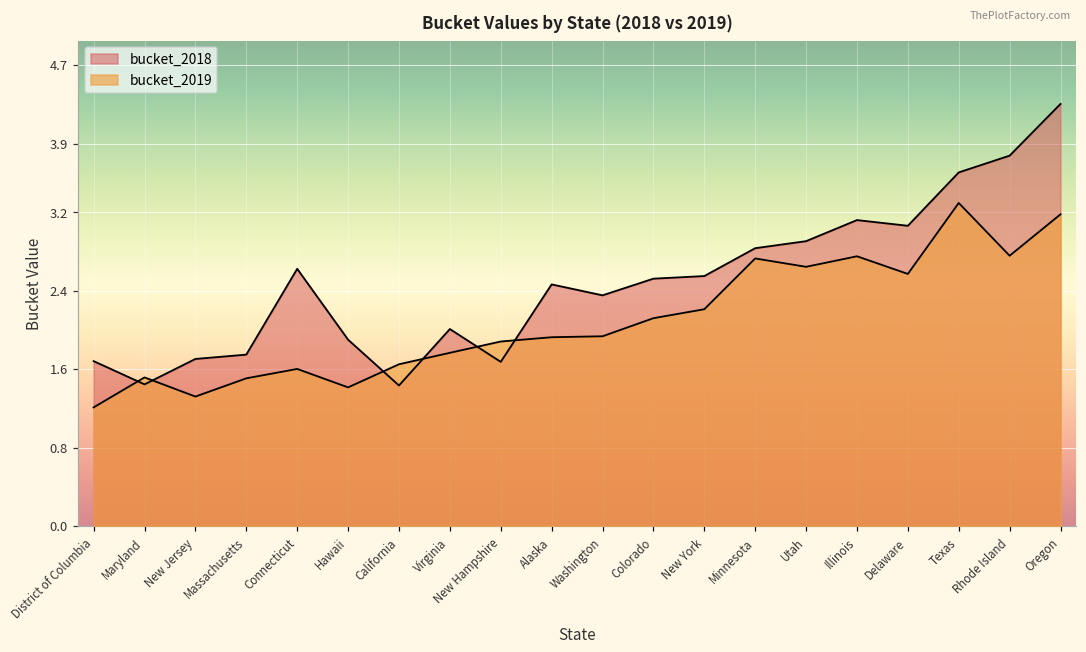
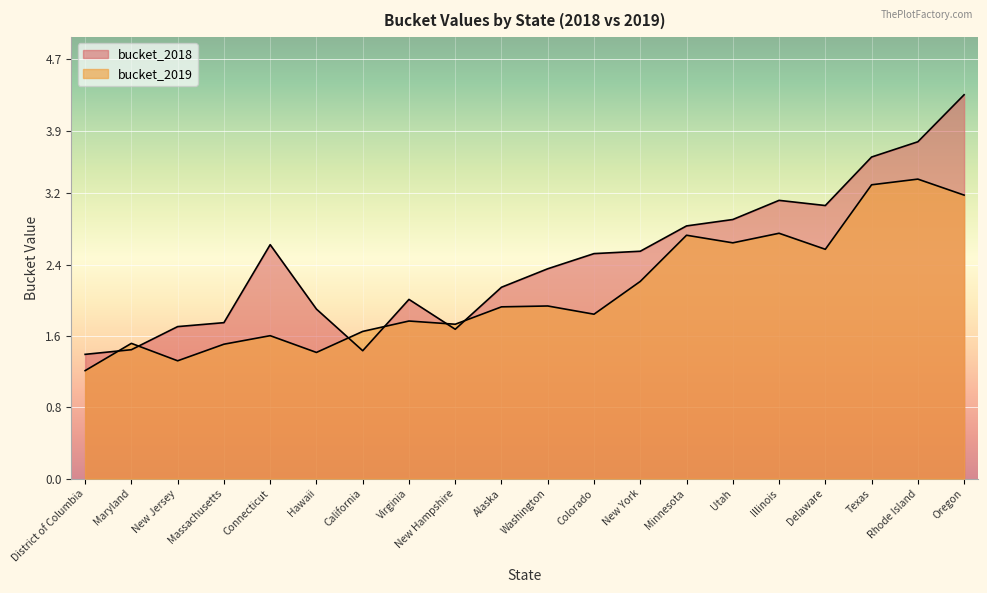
  {
    "bucket_2018": {
-     "District of Columbia": 1.7,
+     "District of Columbia": 1.4,
      "Maryland": 1.4,
      "New Jersey": 1.7,
      "Massachusetts": 1.7,
      "Connecticut": 2.6,
      "Hawaii": 1.9,
      "California": 1.4,
      "Virginia": 2.0,
      "New Hampshire": 1.7,
-     "Alaska": 2.5,
+     "Alaska": 2.1,
      "Washington": 2.4,
      "Colorado": 2.5,
      "New York": 2.5,
      "Minnesota": 2.8,
      "Utah": 2.9,
      "Illinois": 3.1,
      "Delaware": 3.1,
      "Texas": 3.6,
      "Rhode Island": 3.8,
      "Oregon": 4.3
    },
    "bucket_2019": {
      "District of Columbia": 1.2,
      "Maryland": 1.5,
      "New Jersey": 1.3,
      "Massachusetts": 1.5,
      "Connecticut": 1.6,
      "Hawaii": 1.4,
      "California": 1.7,
      "Virginia": 1.8,
-     "New Hampshire": 1.9,
+     "New Hampshire": 1.7,
      "Alaska": 1.9,
      "Washington": 1.9,
-     "Colorado": 2.1,
+     "Colorado": 1.8,
      "New York": 2.2,
      "Minnesota": 2.7,
      "Utah": 2.6,
      "Illinois": 2.8,
      "Delaware": 2.6,
      "Texas": 3.3,
-     "Rhode Island": 2.8,
+     "Rhode Island": 3.4,
      "Oregon": 3.2
    }
  }
